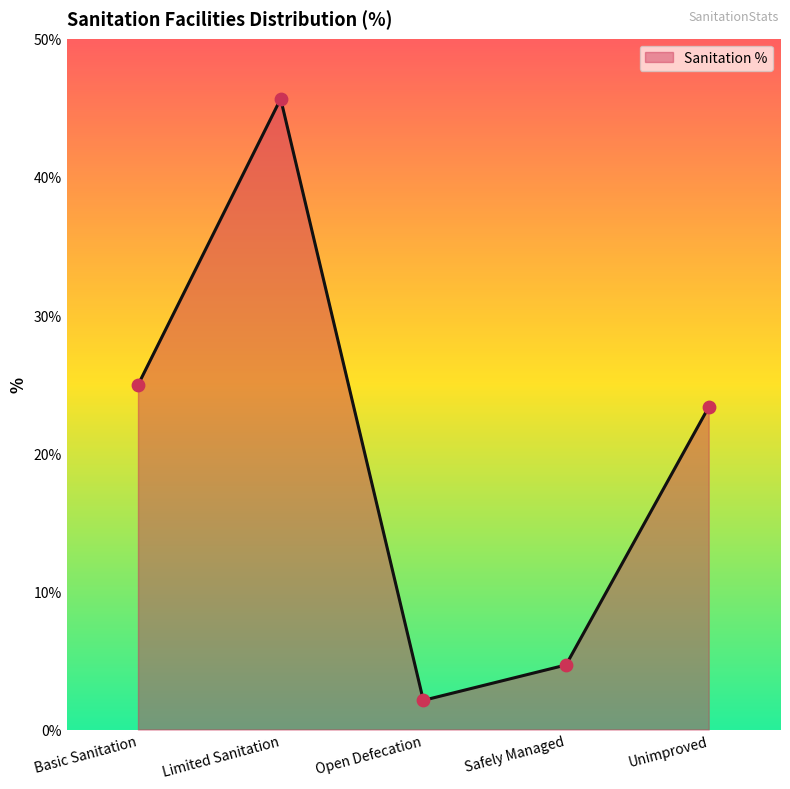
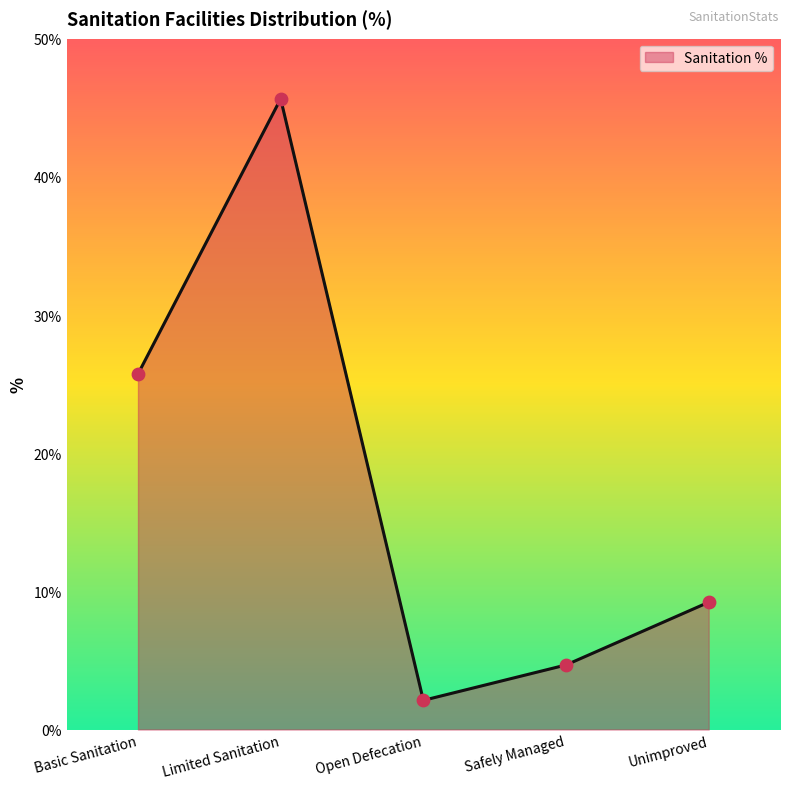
  {
-   "Basic Sanitation": "24.9%",
+   "Basic Sanitation": "25.7%",
    "Limited Sanitation": "45.6%",
    "Open Defecation": "2.1%",
    "Safely Managed": "4.7%",
-   "Unimproved": "23.3%"
+   "Unimproved": "9.2%"
  }
